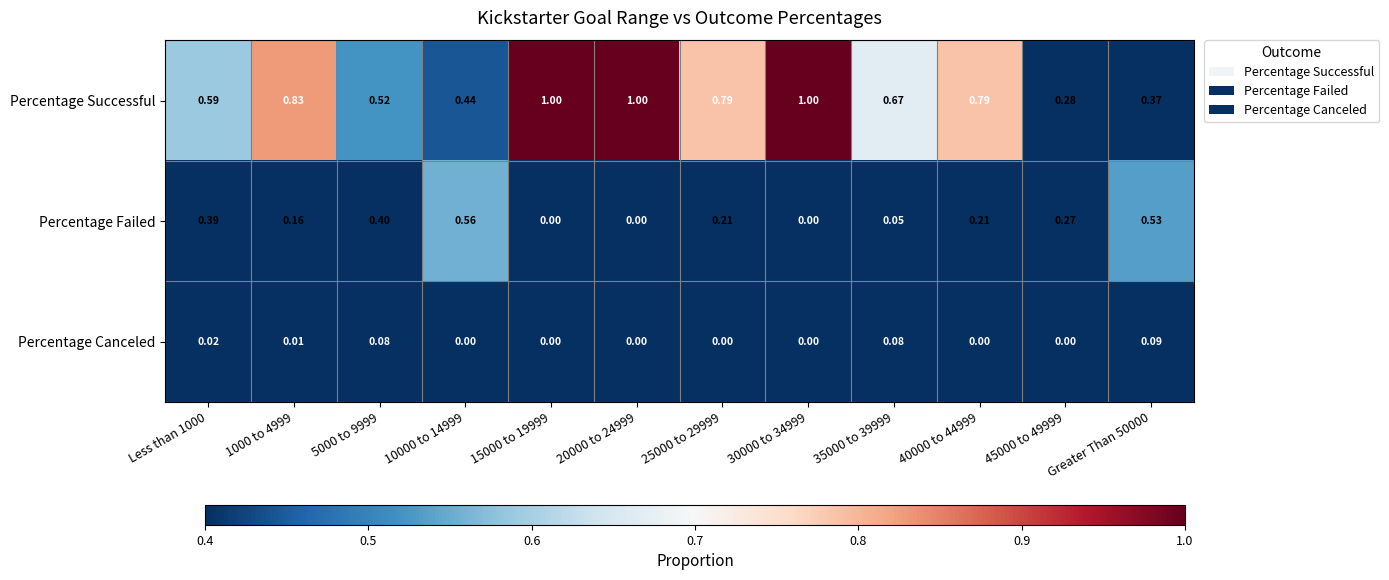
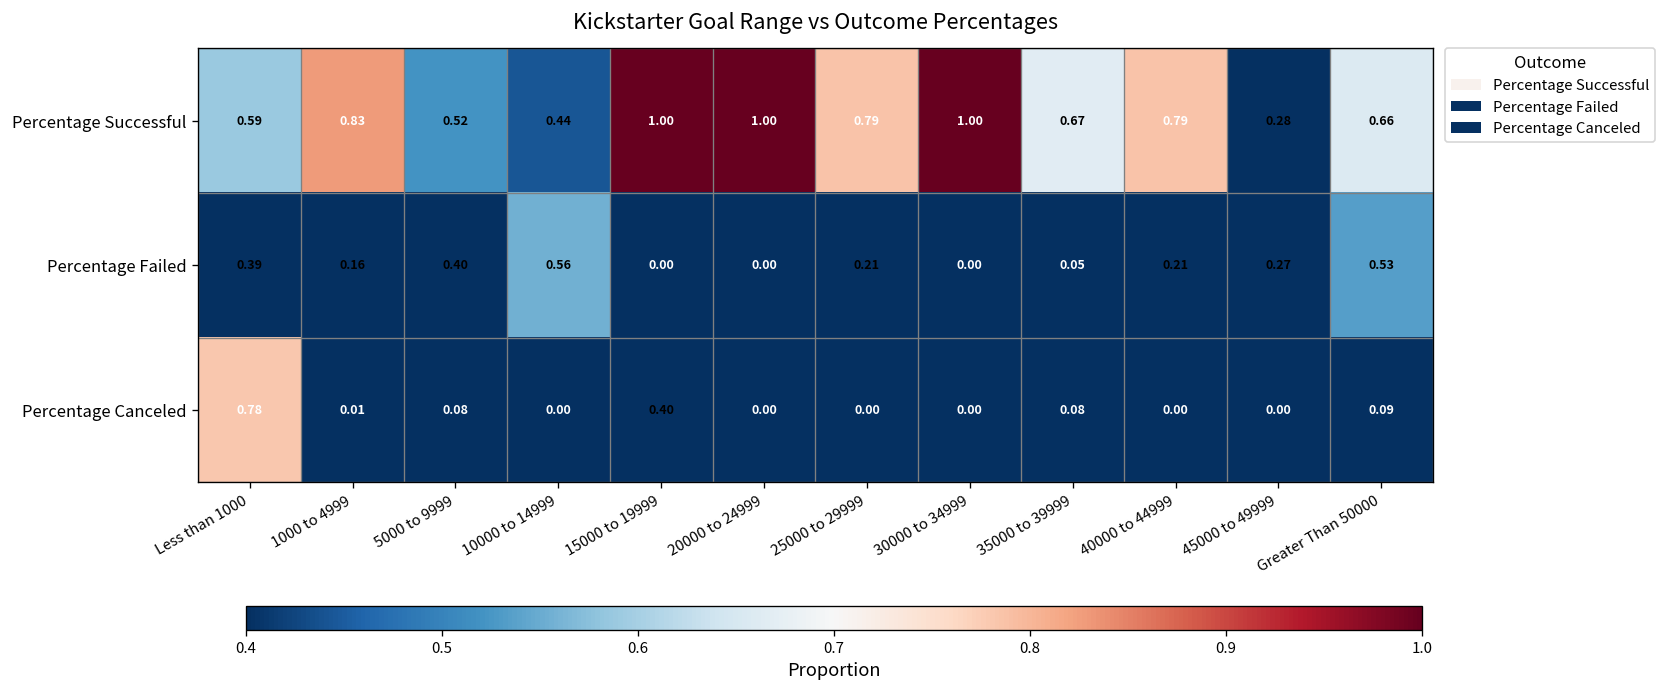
  {
    "Percentage Successful": {
      "Less than 1000": 0.59,
      "1000 to 4999": 0.83,
      "5000 to 9999": 0.52,
      "10000 to 14999": 0.44,
      "15000 to 19999": 1.00,
      "20000 to 24999": 1.00,
      "25000 to 29999": 0.79,
      "30000 to 34999": 1.00,
      "35000 to 39999": 0.67,
      "40000 to 44999": 0.79,
      "45000 to 49999": 0.28,
-     "Greater Than 50000": 0.37
+     "Greater Than 50000": 0.66
    },
    "Percentage Failed": {
      "Less than 1000": 0.39,
      "1000 to 4999": 0.16,
      "5000 to 9999": 0.40,
      "10000 to 14999": 0.56,
      "15000 to 19999": 0.00,
      "20000 to 24999": 0.00,
      "25000 to 29999": 0.21,
      "30000 to 34999": 0.00,
      "35000 to 39999": 0.05,
      "40000 to 44999": 0.21,
      "45000 to 49999": 0.27,
      "Greater Than 50000": 0.53
    },
    "Percentage Canceled": {
-     "Less than 1000": 0.02,
+     "Less than 1000": 0.78,
      "1000 to 4999": 0.01,
      "5000 to 9999": 0.08,
      "10000 to 14999": 0.00,
-     "15000 to 19999": 0.00,
+     "15000 to 19999": 0.40,
      "20000 to 24999": 0.00,
      "25000 to 29999": 0.00,
      "30000 to 34999": 0.00,
      "35000 to 39999": 0.08,
      "40000 to 44999": 0.00,
      "45000 to 49999": 0.00,
      "Greater Than 50000": 0.09
    }
  }
